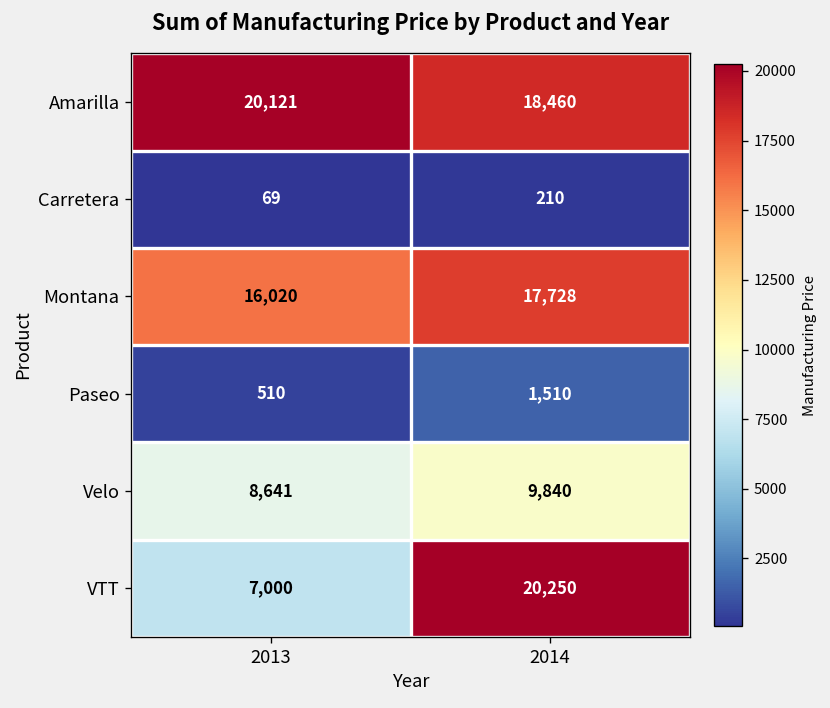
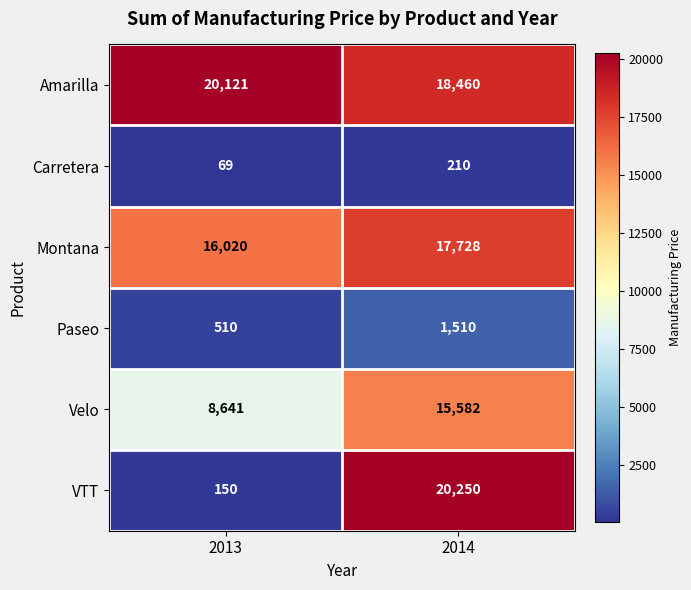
  {
    "Amarilla": {
      "2013": "20,121",
      "2014": "18,460"
    },
    "Carretera": {
      "2013": "69",
      "2014": "210"
    },
    "Montana": {
      "2013": "16,020",
      "2014": "17,728"
    },
    "Paseo": {
      "2013": "510",
      "2014": "1,510"
    },
    "Velo": {
      "2013": "8,641",
-     "2014": "9,840"
+     "2014": "15,582"
    },
    "VTT": {
-     "2013": "7,000",
+     "2013": "150",
      "2014": "20,250"
    }
  }
